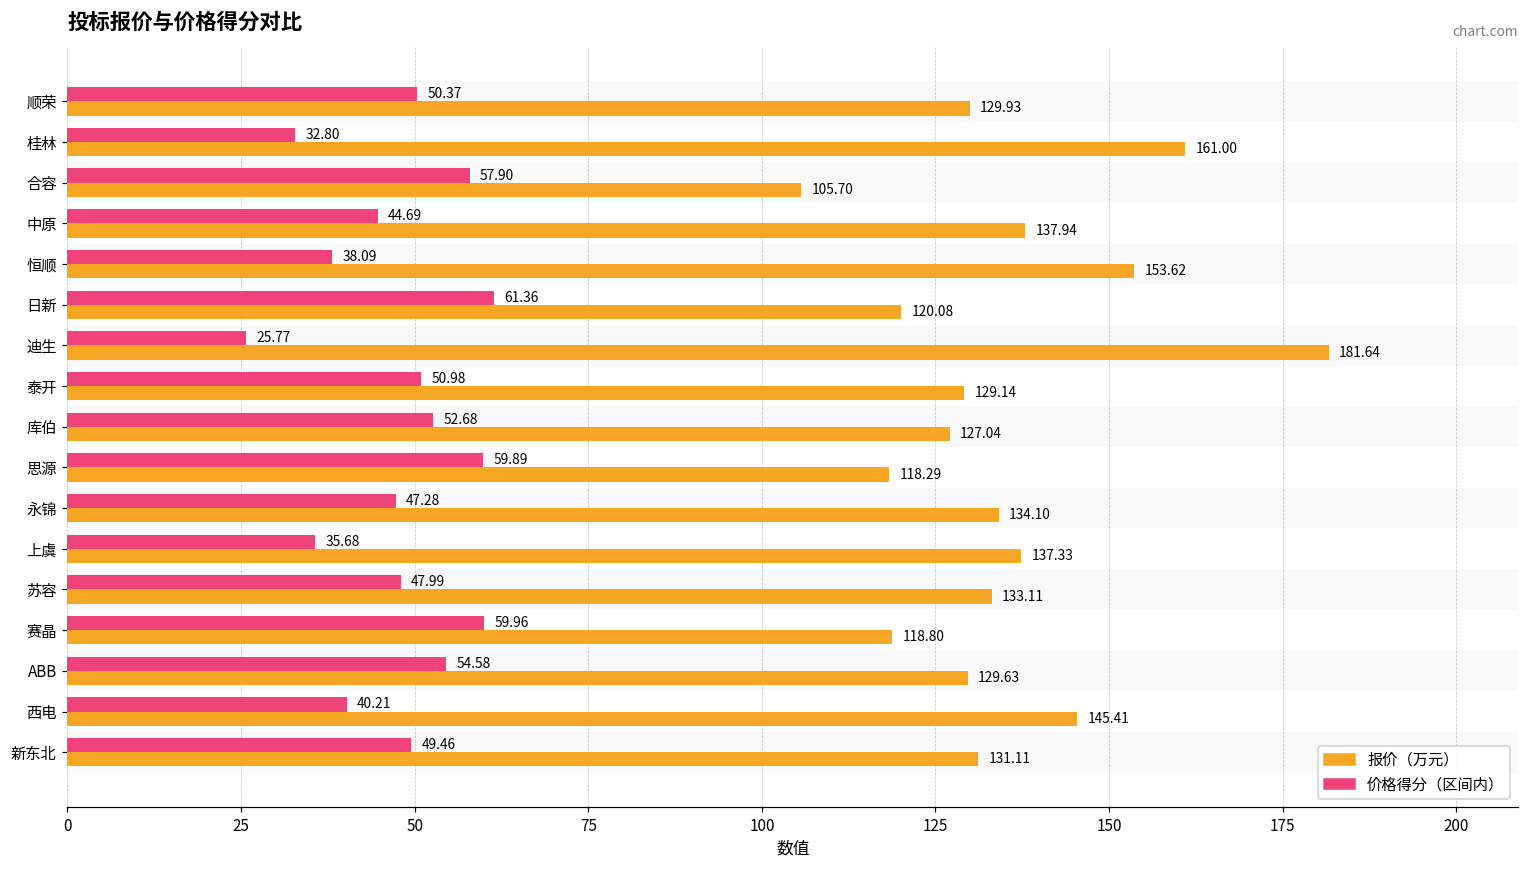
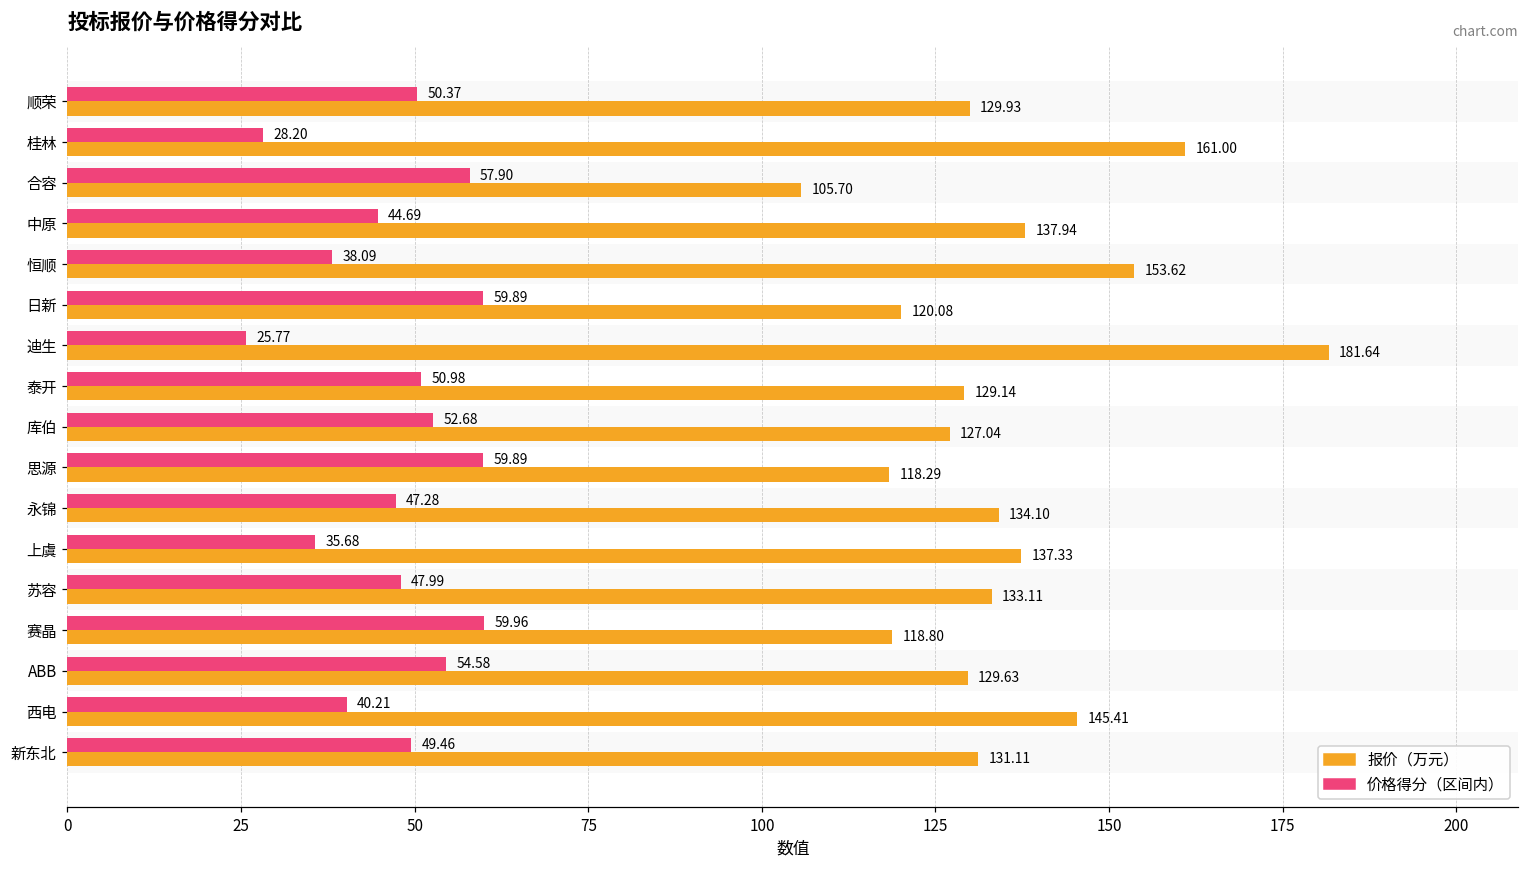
  {
    "报价（万元）": {
      "顺荣": 129.93,
      "桂林": 161.00,
      "合容": 105.70,
      "中原": 137.94,
      "恒顺": 153.62,
      "日新": 120.08,
      "迪生": 181.64,
      "泰开": 129.14,
      "库伯": 127.04,
      "思源": 118.29,
      "永锦": 134.10,
      "上虞": 137.33,
      "苏容": 133.11,
      "赛晶": 118.80,
      "ABB": 129.63,
      "西电": 145.41,
      "新东北": 131.11
    },
    "价格得分（区间内）": {
      "顺荣": 50.37,
-     "桂林": 32.80,
+     "桂林": 28.20,
      "合容": 57.90,
      "中原": 44.69,
      "恒顺": 38.09,
-     "日新": 61.36,
+     "日新": 59.89,
      "迪生": 25.77,
      "泰开": 50.98,
      "库伯": 52.68,
      "思源": 59.89,
      "永锦": 47.28,
      "上虞": 35.68,
      "苏容": 47.99,
      "赛晶": 59.96,
      "ABB": 54.58,
      "西电": 40.21,
      "新东北": 49.46
    }
  }
